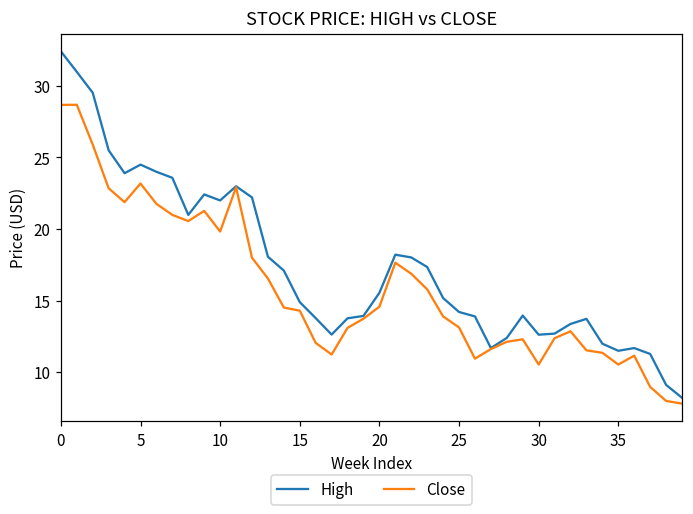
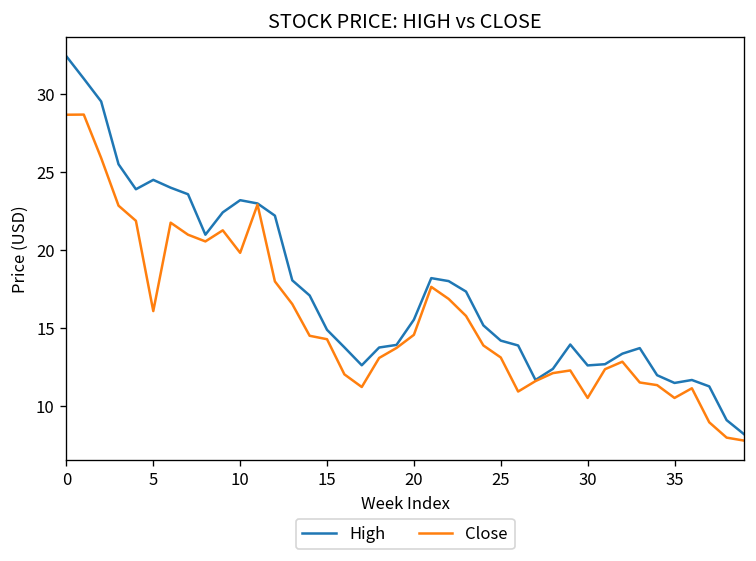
  {
    "High": {
      "0": 32.4,
      "5": 24.5,
-     "10": 22.0,
+     "10": 23.2,
      "15": 14.9,
      "20": 15.6,
      "25": 14.2,
      "30": 12.6,
      "35": 11.5
    },
    "Close": {
      "0": 28.7,
-     "5": 23.2,
+     "5": 16.1,
      "10": 19.8,
      "15": 14.3,
      "20": 14.6,
      "25": 13.1,
      "30": 10.5,
      "35": 10.5
    }
  }
